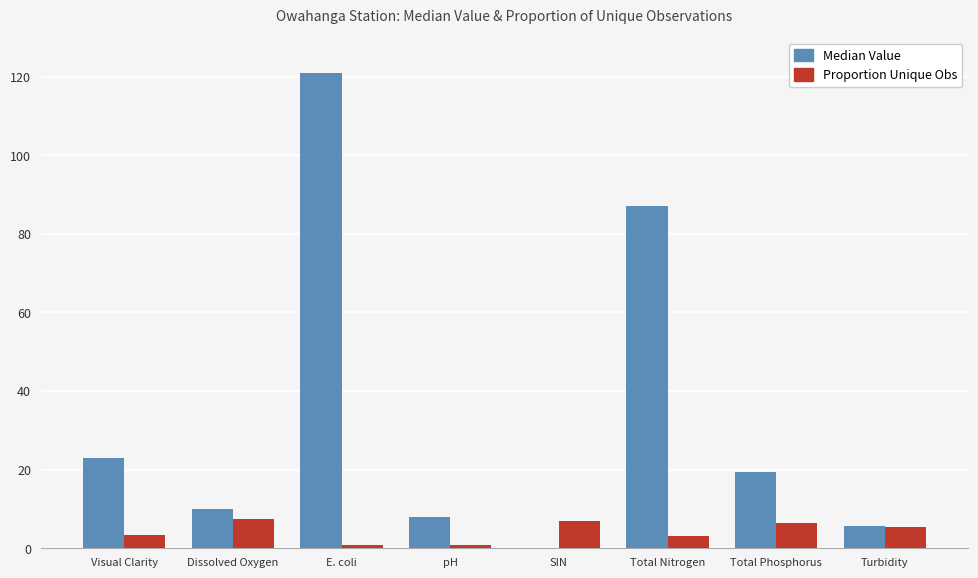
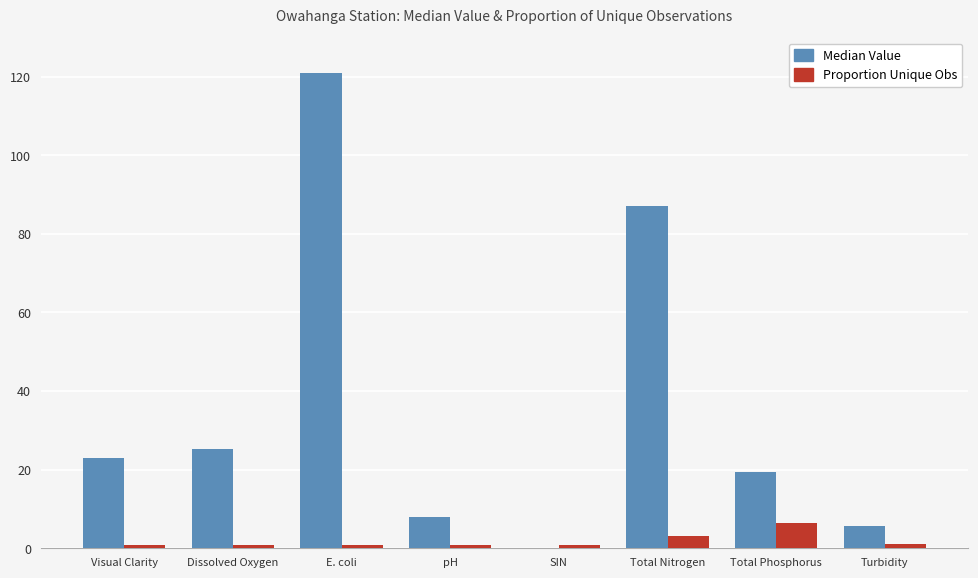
  {
    "Median Value": {
      "Visual Clarity": 23,
-     "Dissolved Oxygen": 10,
+     "Dissolved Oxygen": 25,
      "E. coli": 121,
      "pH": 8,
      "Total Nitrogen": 87,
      "Total Phosphorus": 19,
      "Turbidity": 6
    },
    "Proportion Unique Obs": {
-     "Visual Clarity": 3,
-     "Dissolved Oxygen": 7,
+     "Visual Clarity": 1,
+     "Dissolved Oxygen": 1,
      "E. coli": 1,
      "pH": 1,
-     "SIN": 7,
+     "SIN": 1,
      "Total Nitrogen": 3,
      "Total Phosphorus": 6,
-     "Turbidity": 5
+     "Turbidity": 1
    }
  }
